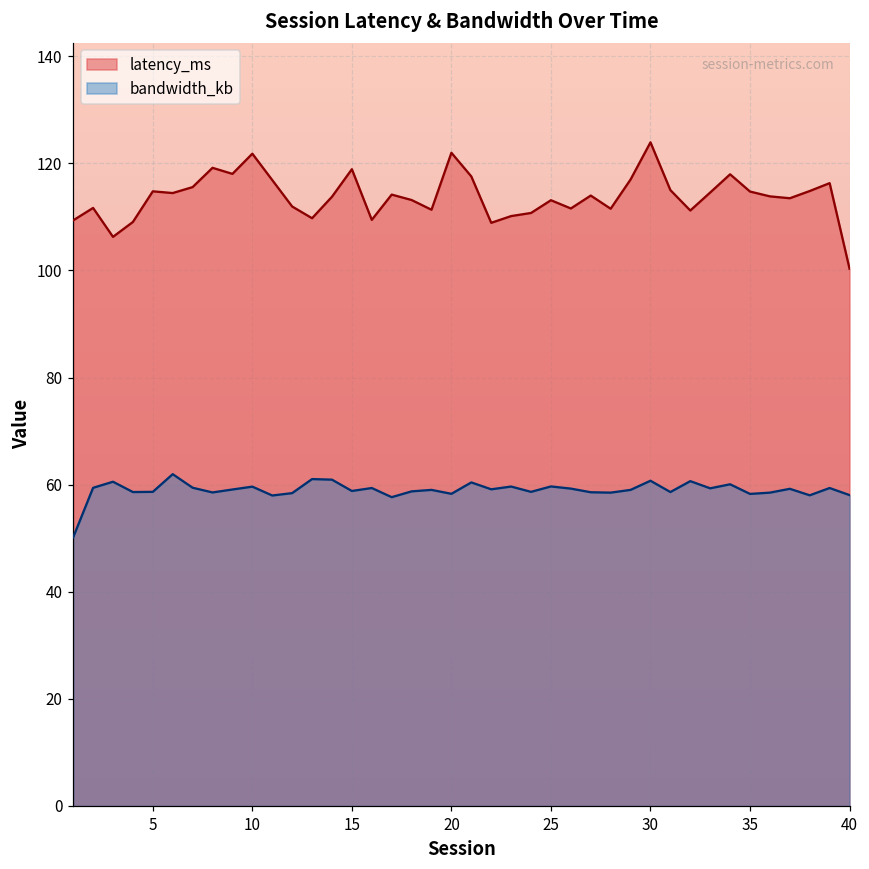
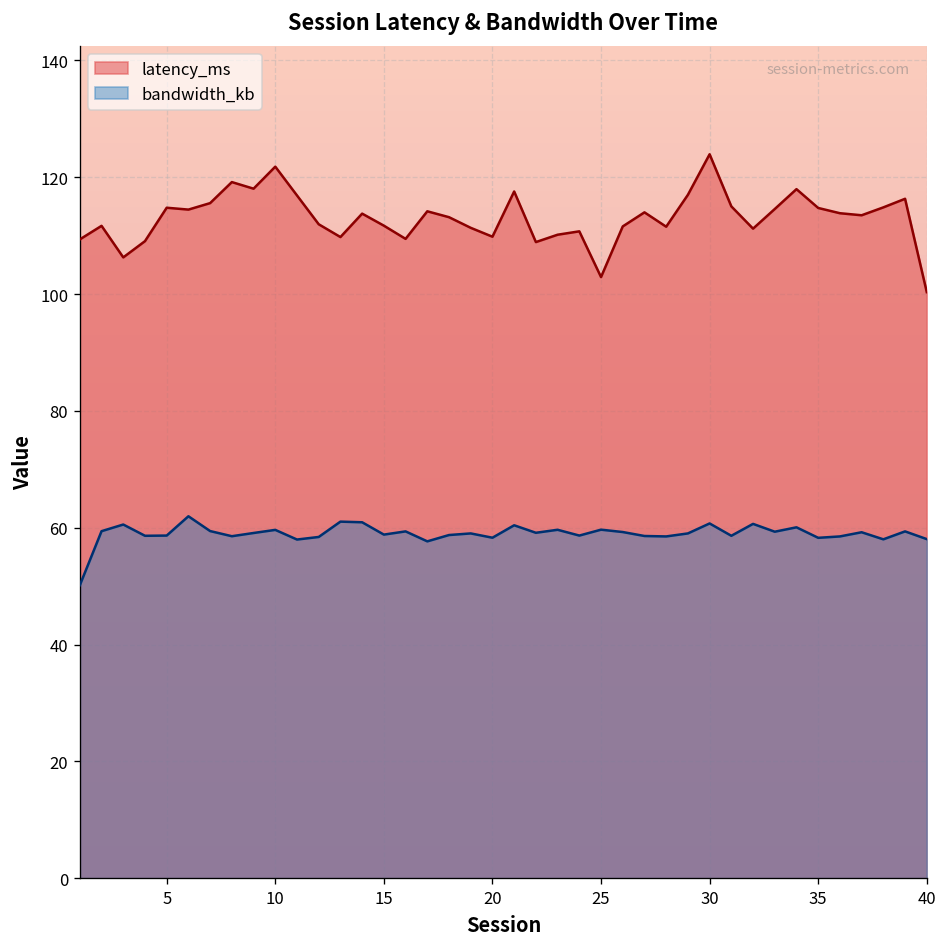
  {
    "latency_ms": {
      "5": 115,
      "10": 122,
-     "15": 119,
-     "20": 122,
-     "25": 113,
+     "15": 112,
+     "20": 110,
+     "25": 103,
      "30": 124,
      "35": 115,
      "40": 100
    },
    "bandwidth_kb": {
      "5": 59,
      "10": 60,
      "15": 59,
      "20": 58,
      "25": 60,
      "30": 61,
      "35": 58,
      "40": 58
    }
  }
